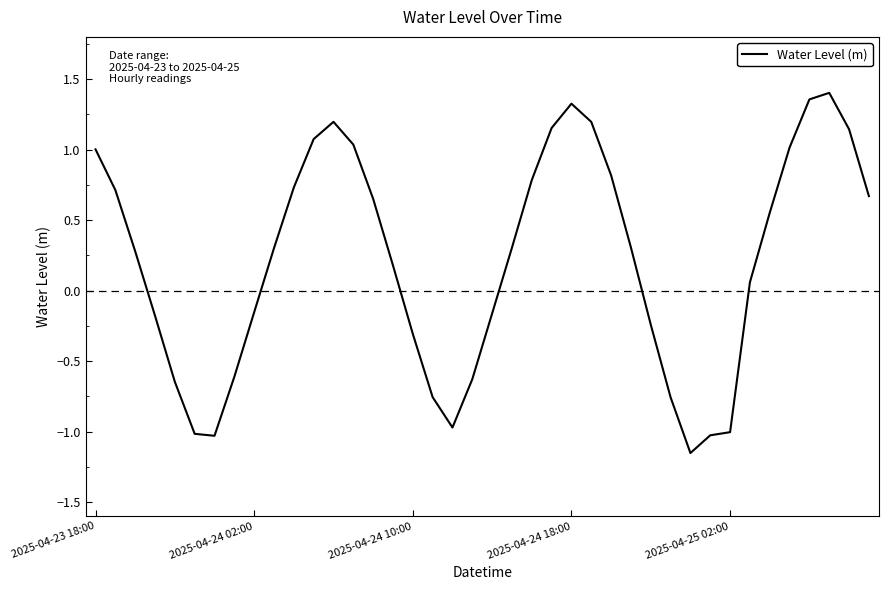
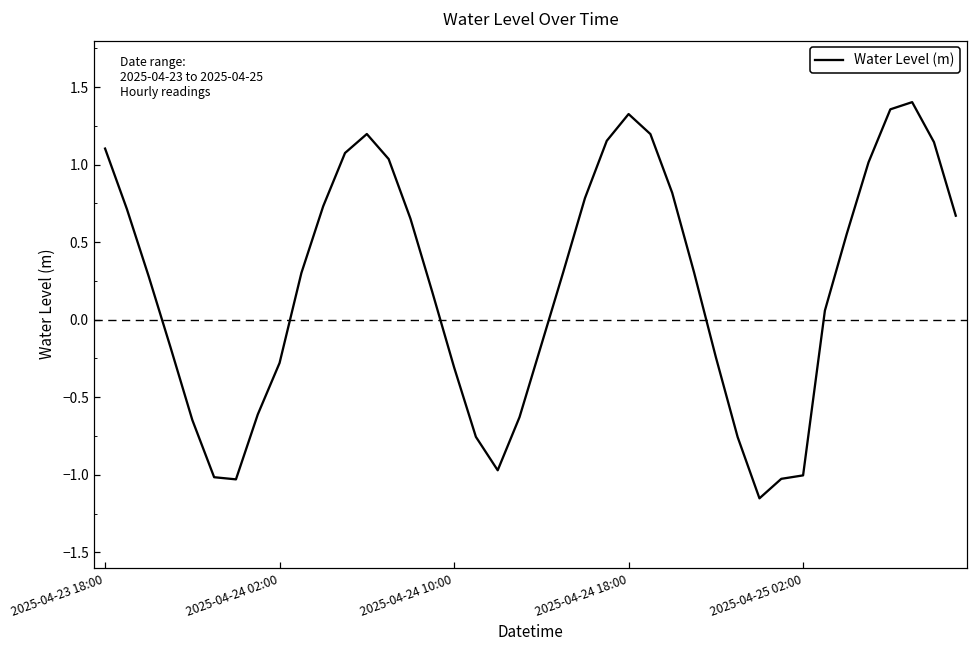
  {
-   "2025-04-23 18:00": 1.00,
-   "2025-04-24 02:00": -0.15,
+   "2025-04-23 18:00": 1.10,
+   "2025-04-24 02:00": -0.28,
    "2025-04-24 10:00": -0.31,
    "2025-04-24 18:00": 1.33,
    "2025-04-25 02:00": -1.00
  }
